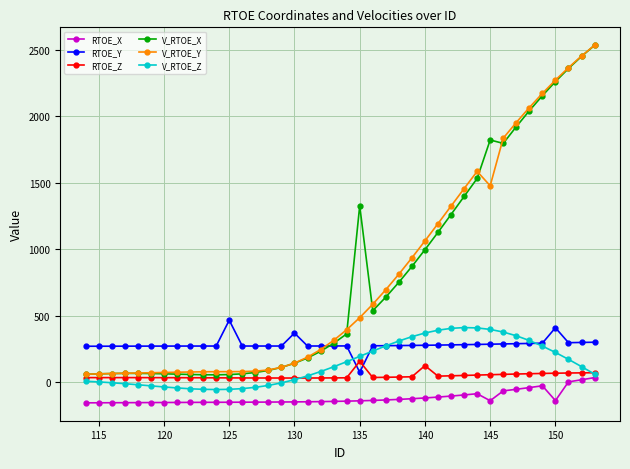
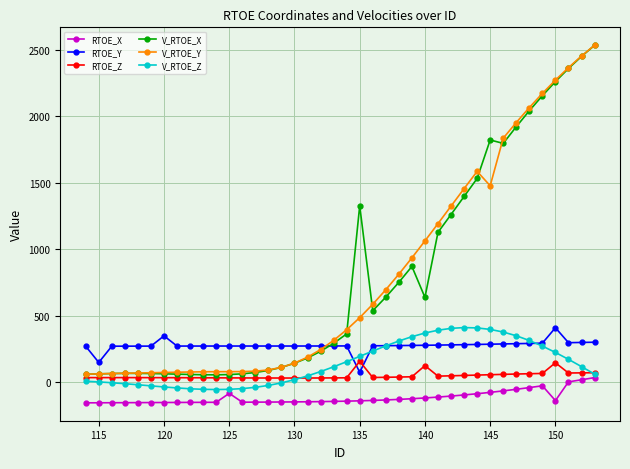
  {
    "RTOE_X": {
      "115": -160,
      "120": -150,
-     "125": -150,
+     "125": -80,
      "130": -150,
      "135": -140,
      "140": -120,
-     "145": -140,
+     "145": -80,
      "150": -140
    },
    "RTOE_Y": {
-     "115": 270,
-     "120": 270,
-     "125": 470,
-     "130": 370,
+     "115": 150,
+     "120": 350,
+     "125": 270,
+     "130": 270,
      "135": 70,
      "140": 280,
      "145": 290,
      "150": 410
    },
    "RTOE_Z": {
      "115": 30,
      "120": 30,
      "125": 30,
      "135": 160,
      "140": 120,
      "145": 60,
-     "150": 70
+     "150": 150
    },
    "V_RTOE_X": {
      "125": 60,
      "135": 1330,
-     "140": 1000,
+     "140": 640,
      "145": 1820
    },
    "V_RTOE_Y": {
      "125": 80,
      "135": 490,
      "140": 1060,
      "145": 1480
    },
    "V_RTOE_Z": {
      "115": 0,
      "120": -40,
      "125": -50,
      "135": 190,
      "140": 370,
      "145": 400,
      "150": 220
    }
  }
